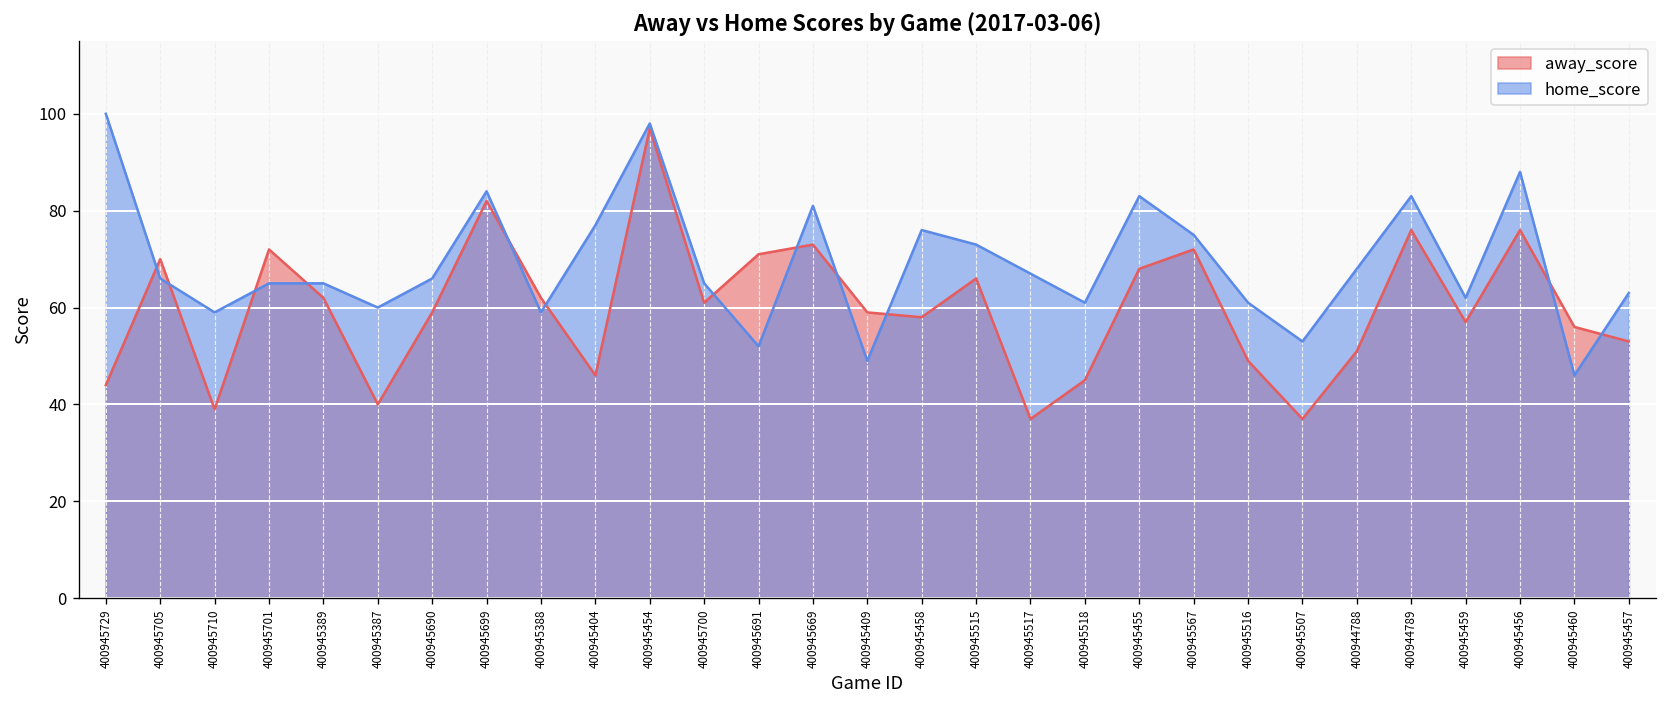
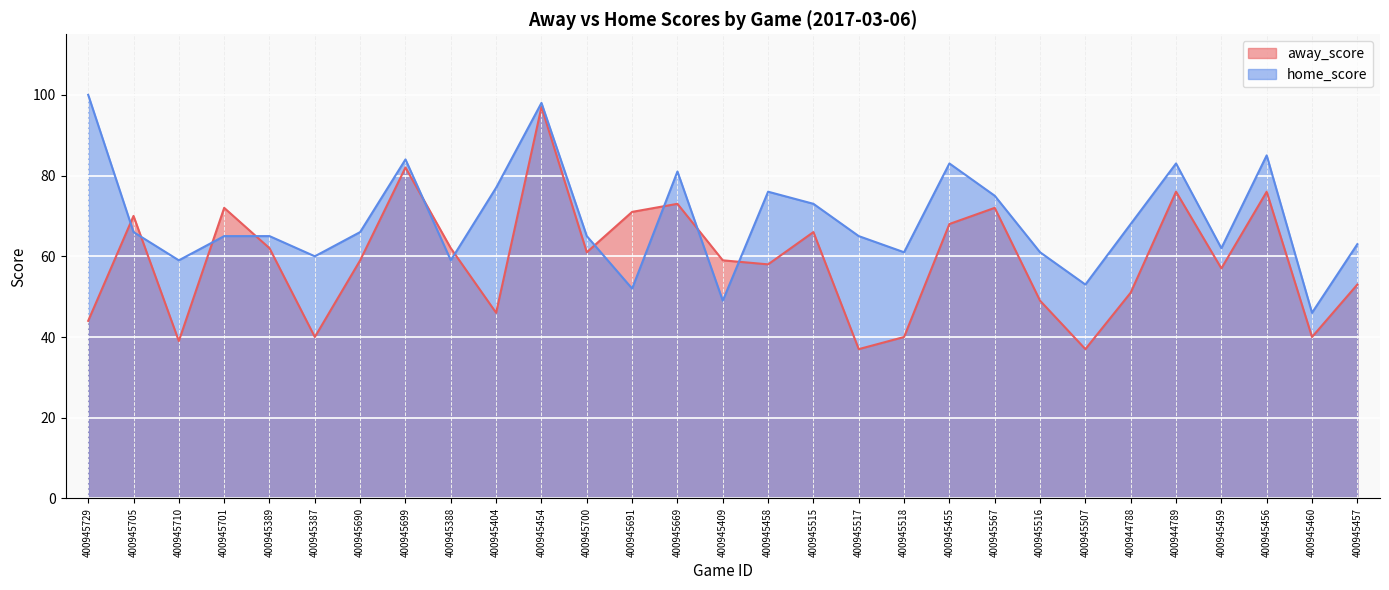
  {
    "away_score": {
      "400945729": 44,
      "400945705": 70,
      "400945710": 39,
      "400945701": 72,
      "400945389": 62,
      "400945387": 40,
      "400945690": 59,
      "400945699": 82,
      "400945388": 62,
      "400945404": 46,
      "400945454": 97,
      "400945700": 61,
      "400945691": 71,
      "400945669": 73,
      "400945409": 59,
      "400945458": 58,
      "400945515": 66,
      "400945517": 37,
-     "400945518": 45,
+     "400945518": 40,
      "400945455": 68,
      "400945567": 72,
      "400945516": 49,
      "400945507": 37,
      "400944788": 51,
      "400944789": 76,
      "400945459": 57,
      "400945456": 76,
-     "400945460": 56,
+     "400945460": 40,
      "400945457": 53
    },
    "home_score": {
      "400945729": 100,
      "400945705": 66,
      "400945710": 59,
      "400945701": 65,
      "400945389": 65,
      "400945387": 60,
      "400945690": 66,
      "400945699": 84,
      "400945388": 59,
      "400945404": 77,
      "400945454": 98,
      "400945700": 65,
      "400945691": 52,
      "400945669": 81,
      "400945409": 49,
      "400945458": 76,
      "400945515": 73,
-     "400945517": 67,
+     "400945517": 65,
      "400945518": 61,
      "400945455": 83,
      "400945567": 75,
      "400945516": 61,
      "400945507": 53,
      "400944788": 68,
      "400944789": 83,
      "400945459": 62,
-     "400945456": 88,
+     "400945456": 85,
      "400945460": 46,
      "400945457": 63
    }
  }
